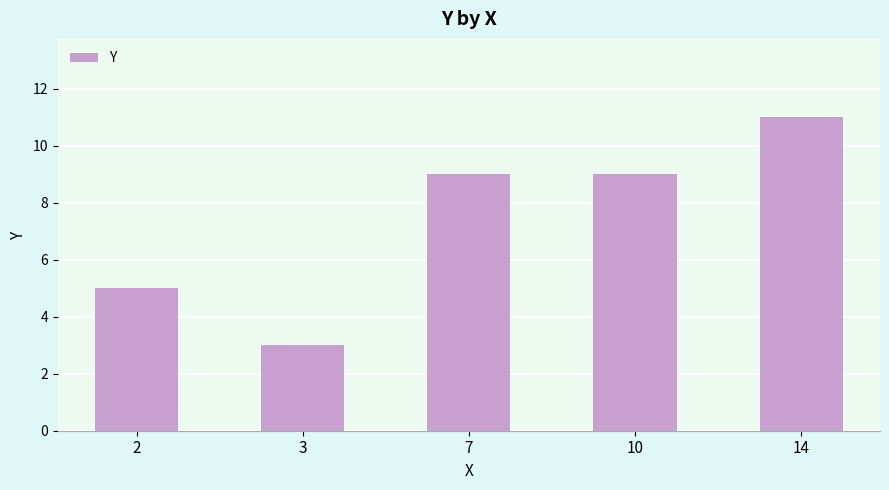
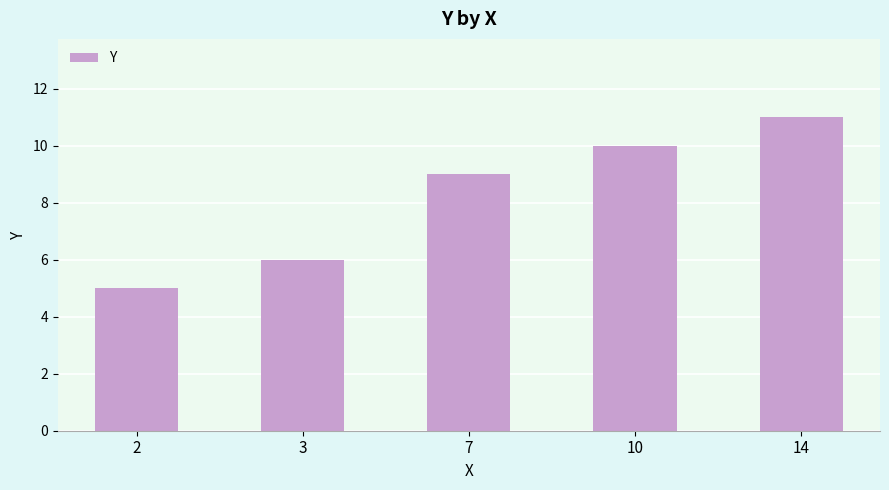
  {
    "2": 5,
-   "3": 3,
+   "3": 6,
    "7": 9,
-   "10": 9,
+   "10": 10,
    "14": 11
  }
